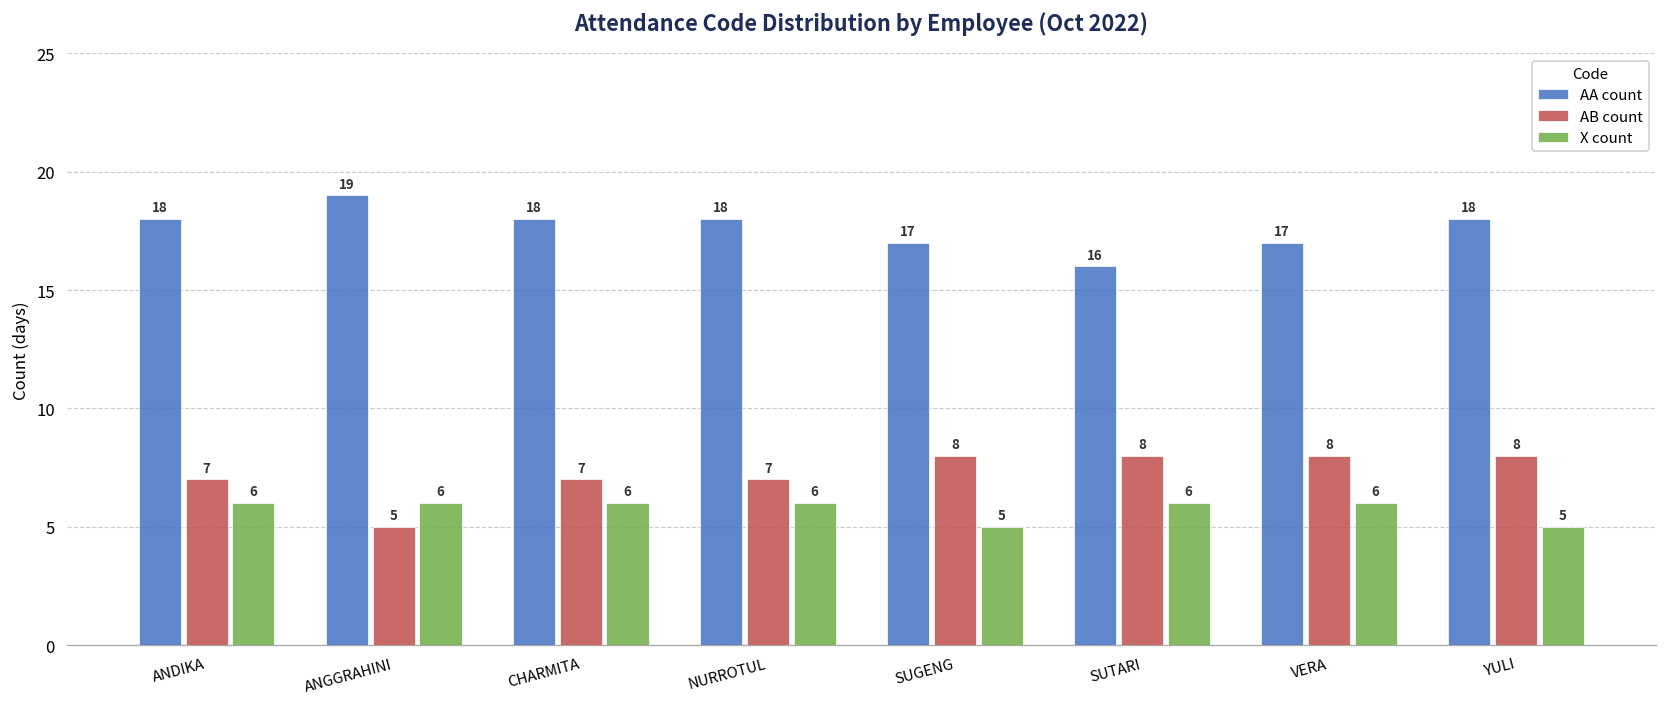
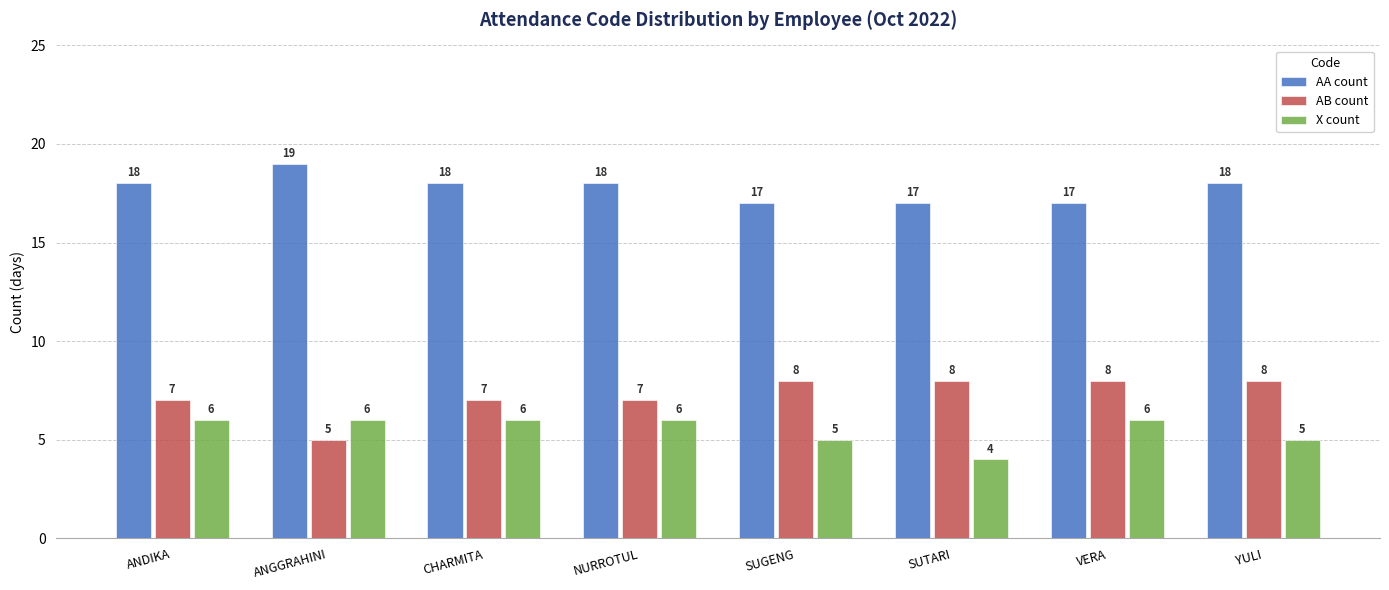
  {
    "AA count": {
      "ANDIKA": 18,
      "ANGGRAHINI": 19,
      "CHARMITA": 18,
      "NURROTUL": 18,
      "SUGENG": 17,
-     "SUTARI": 16,
+     "SUTARI": 17,
      "VERA": 17,
      "YULI": 18
    },
    "AB count": {
      "ANDIKA": 7,
      "ANGGRAHINI": 5,
      "CHARMITA": 7,
      "NURROTUL": 7,
      "SUGENG": 8,
      "SUTARI": 8,
      "VERA": 8,
      "YULI": 8
    },
    "X count": {
      "ANDIKA": 6,
      "ANGGRAHINI": 6,
      "CHARMITA": 6,
      "NURROTUL": 6,
      "SUGENG": 5,
-     "SUTARI": 6,
+     "SUTARI": 4,
      "VERA": 6,
      "YULI": 5
    }
  }
